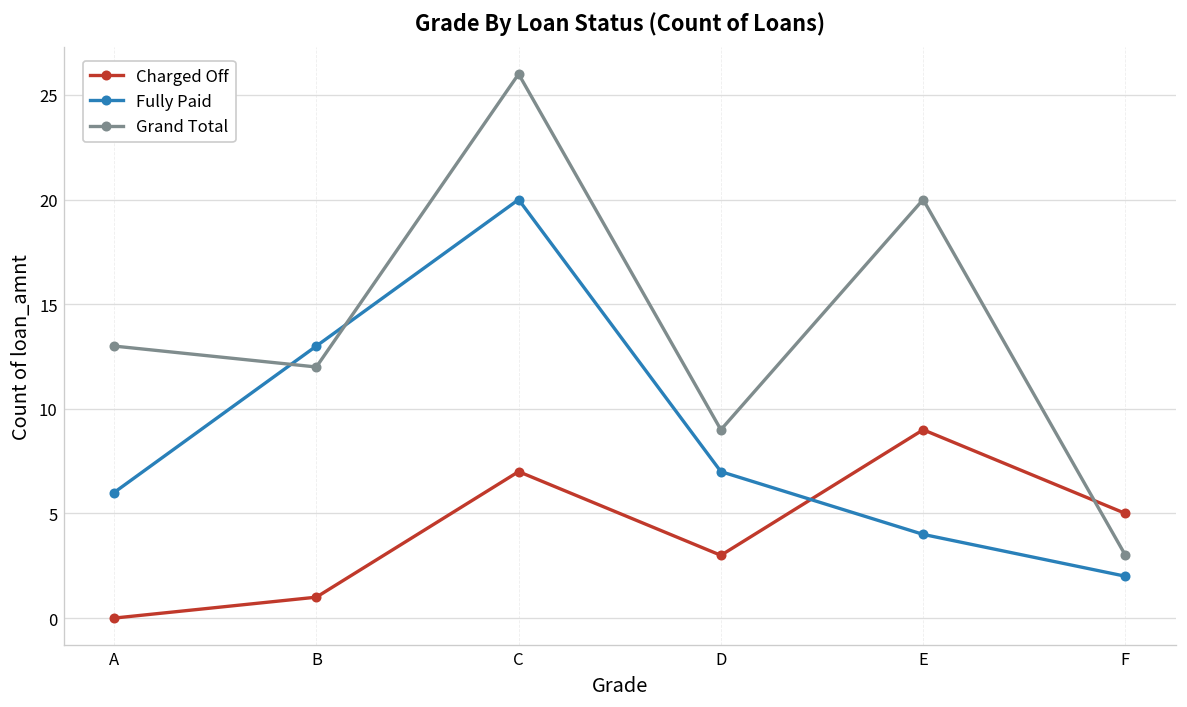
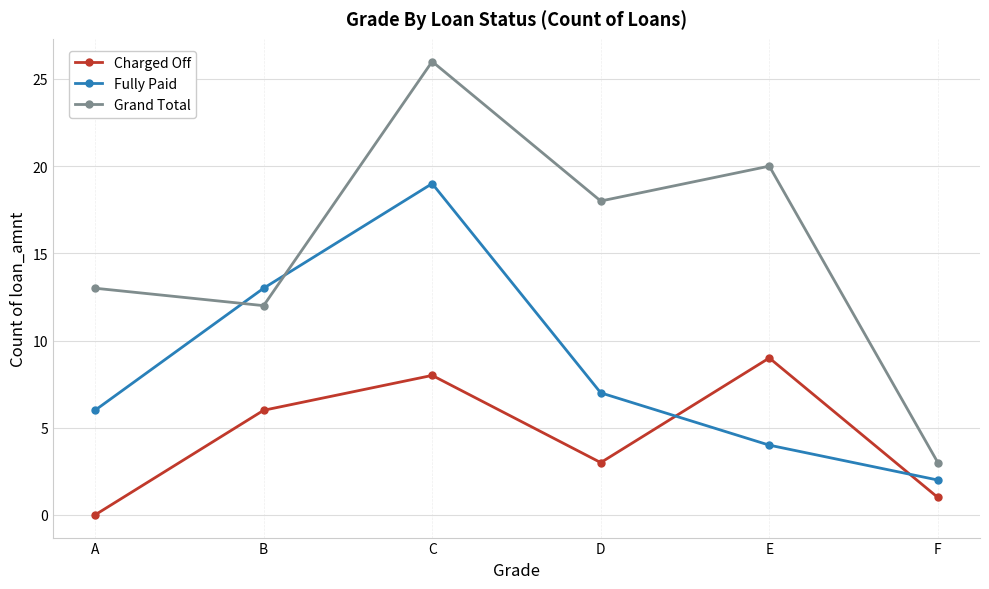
  {
    "Charged Off": {
      "A": 0,
-     "B": 1,
-     "C": 7,
+     "B": 6,
+     "C": 8,
      "D": 3,
      "E": 9,
-     "F": 5
+     "F": 1
    },
    "Fully Paid": {
      "A": 6,
      "B": 13,
-     "C": 20,
+     "C": 19,
      "D": 7,
      "E": 4,
      "F": 2
    },
    "Grand Total": {
      "A": 13,
      "B": 12,
      "C": 26,
-     "D": 9,
+     "D": 18,
      "E": 20,
      "F": 3
    }
  }
